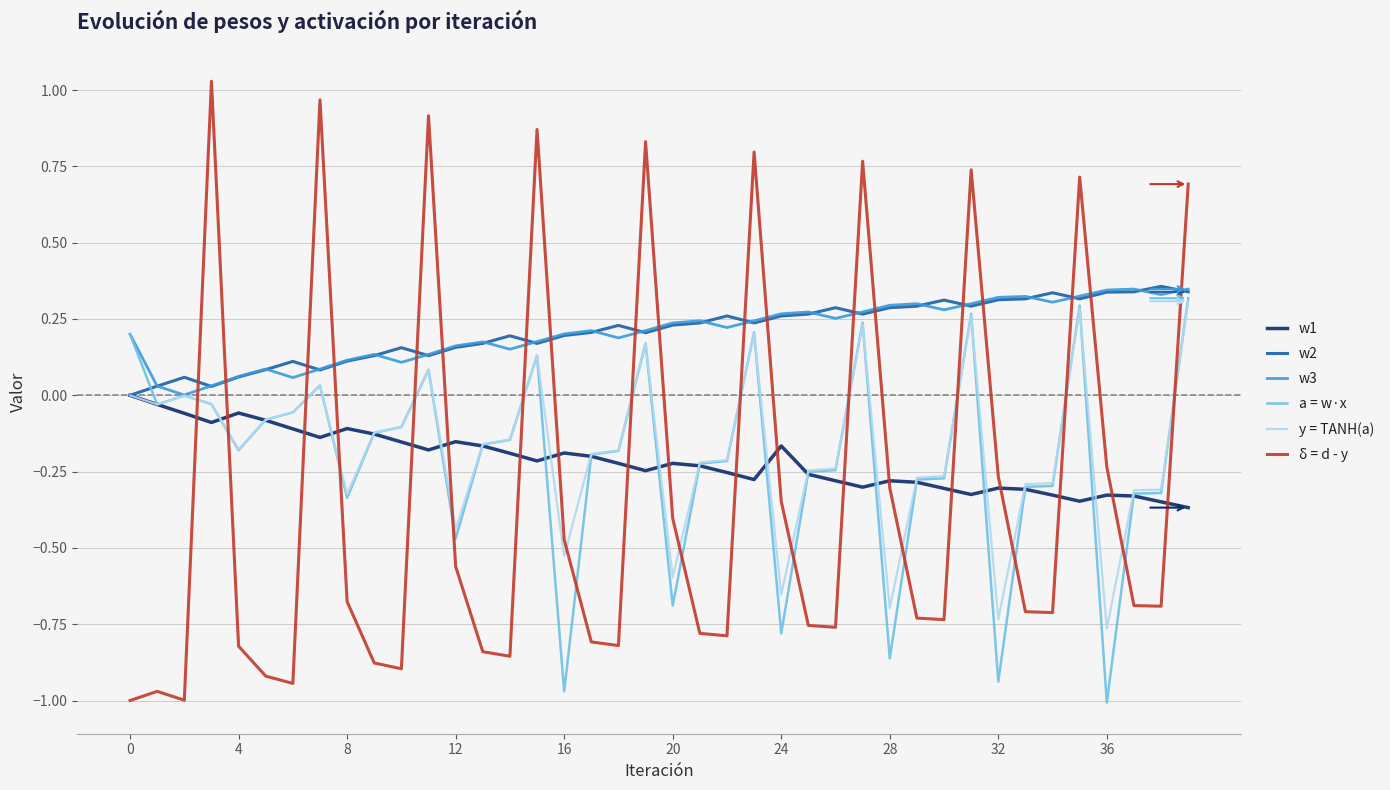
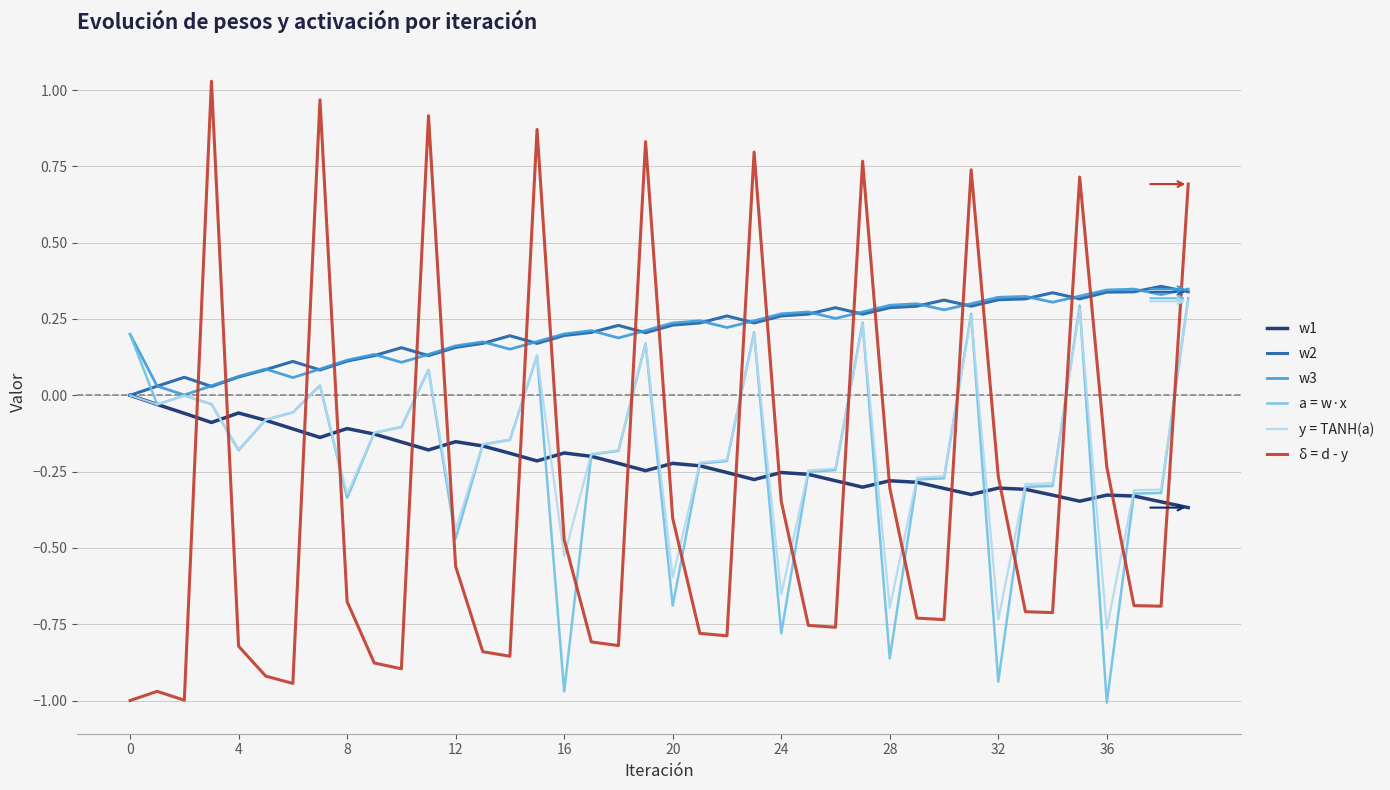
  {
    "w1": {
      "4": -0.06,
      "8": -0.11,
      "12": -0.15,
      "16": -0.19,
      "20": -0.22,
-     "24": -0.17,
+     "24": -0.25,
      "28": -0.28,
      "32": -0.30,
      "36": -0.33
    },
    "a = w·x": {
      "8": -0.34,
      "12": -0.47,
      "16": -0.97,
      "20": -0.69,
      "24": -0.78,
      "28": -0.86,
      "32": -0.94,
      "36": -1.01
    },
    "y = TANH(a)": {
      "8": -0.32,
      "12": -0.44,
      "16": -0.53,
      "20": -0.60,
      "24": -0.65,
      "28": -0.70,
      "32": -0.73,
      "36": -0.77
    },
    "δ = d - y": {
      "0": -1.00,
      "4": -0.82,
      "8": -0.68,
      "12": -0.56,
      "16": -0.47,
      "20": -0.40,
      "24": -0.35,
      "28": -0.30,
      "32": -0.27,
      "36": -0.24
    }
  }
